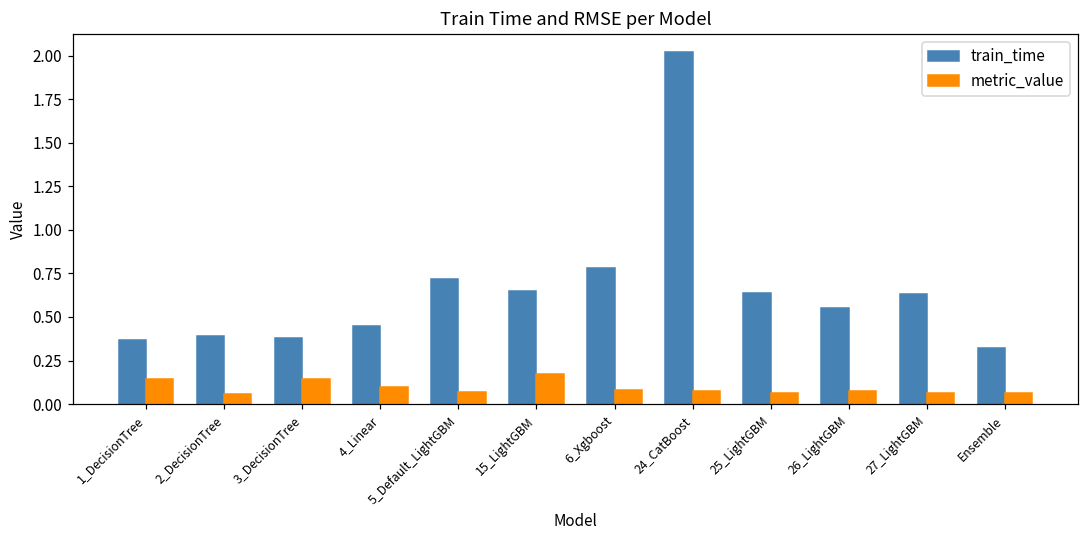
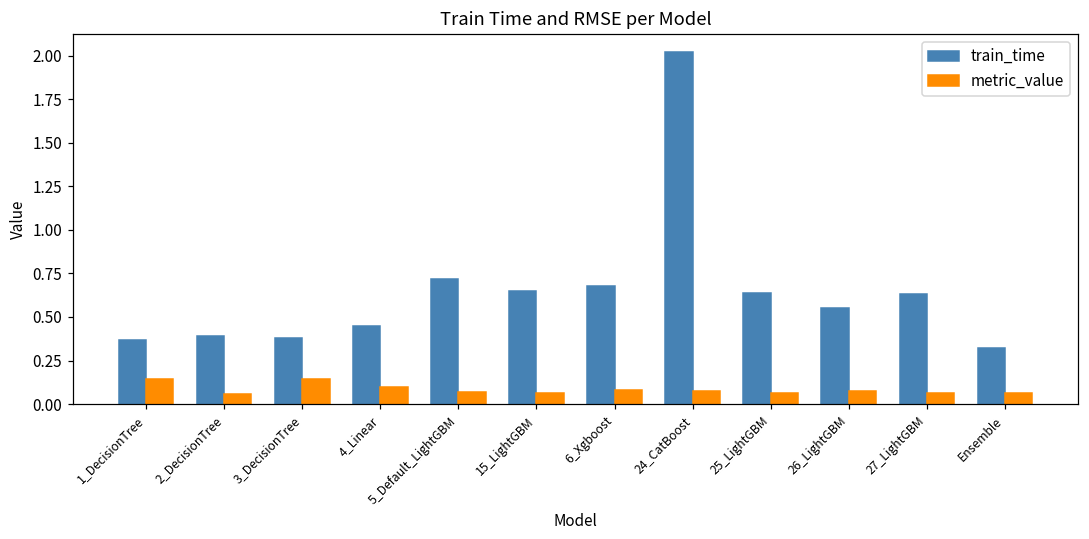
  {
    "train_time": {
      "1_DecisionTree": 0.37,
      "2_DecisionTree": 0.39,
      "3_DecisionTree": 0.38,
      "4_Linear": 0.45,
      "5_Default_LightGBM": 0.72,
      "15_LightGBM": 0.65,
-     "6_Xgboost": 0.78,
+     "6_Xgboost": 0.68,
      "24_CatBoost": 2.02,
      "25_LightGBM": 0.64,
      "26_LightGBM": 0.55,
      "27_LightGBM": 0.63,
      "Ensemble": 0.32
    },
    "metric_value": {
      "1_DecisionTree": 0.14,
      "2_DecisionTree": 0.06,
      "3_DecisionTree": 0.14,
      "4_Linear": 0.10,
      "5_Default_LightGBM": 0.07,
-     "15_LightGBM": 0.17,
+     "15_LightGBM": 0.06,
      "6_Xgboost": 0.08,
      "24_CatBoost": 0.08,
      "25_LightGBM": 0.06,
      "26_LightGBM": 0.07,
      "27_LightGBM": 0.06,
      "Ensemble": 0.06
    }
  }
